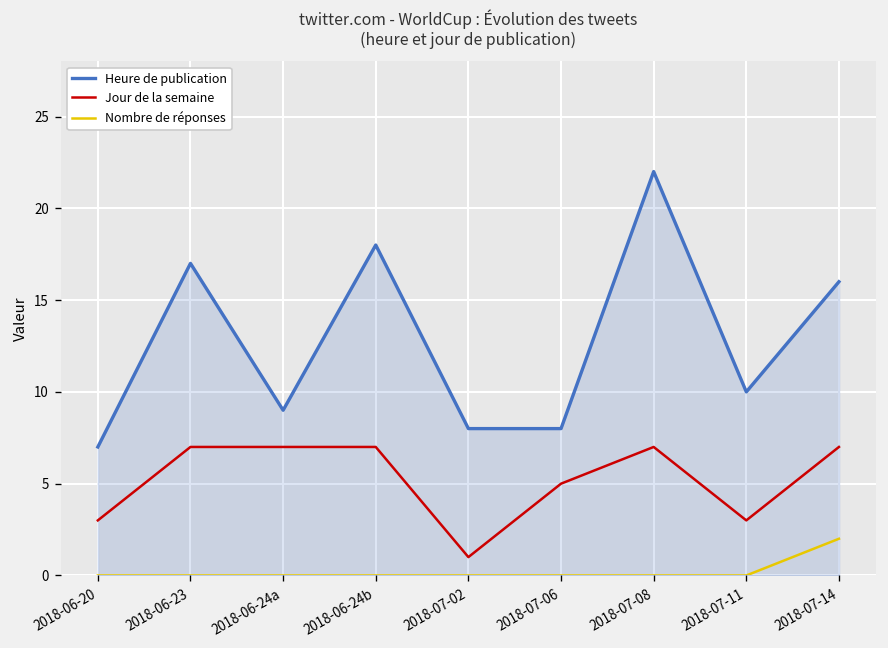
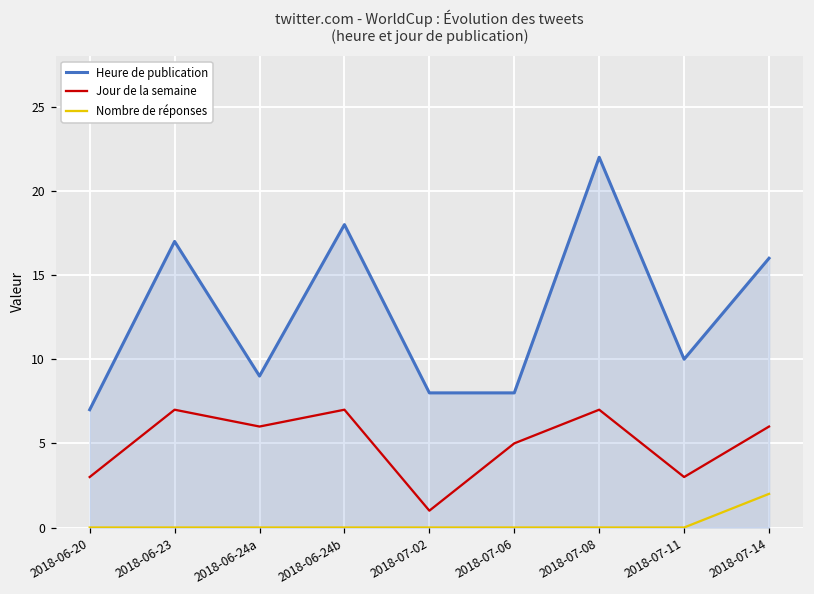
  {
    "Heure de publication": {
      "2018-06-20": 7,
      "2018-06-23": 17,
      "2018-06-24a": 9,
      "2018-06-24b": 18,
      "2018-07-02": 8,
      "2018-07-06": 8,
      "2018-07-08": 22,
      "2018-07-11": 10,
      "2018-07-14": 16
    },
    "Jour de la semaine": {
      "2018-06-20": 3,
      "2018-06-23": 7,
-     "2018-06-24a": 7,
+     "2018-06-24a": 6,
      "2018-06-24b": 7,
      "2018-07-02": 1,
      "2018-07-06": 5,
      "2018-07-08": 7,
      "2018-07-11": 3,
-     "2018-07-14": 7
+     "2018-07-14": 6
    },
    "Nombre de réponses": {
      "2018-06-20": 0,
      "2018-06-23": 0,
      "2018-06-24a": 0,
      "2018-06-24b": 0,
      "2018-07-02": 0,
      "2018-07-06": 0,
      "2018-07-08": 0,
      "2018-07-11": 0,
      "2018-07-14": 2
    }
  }
